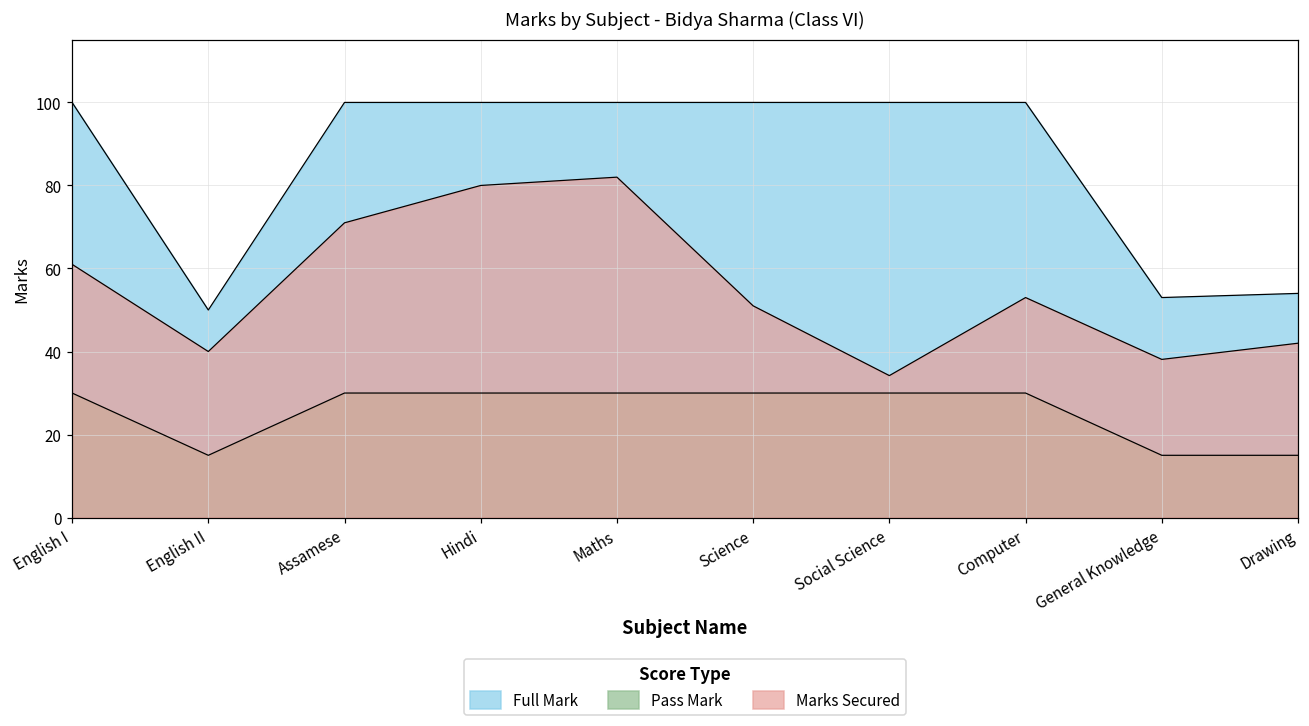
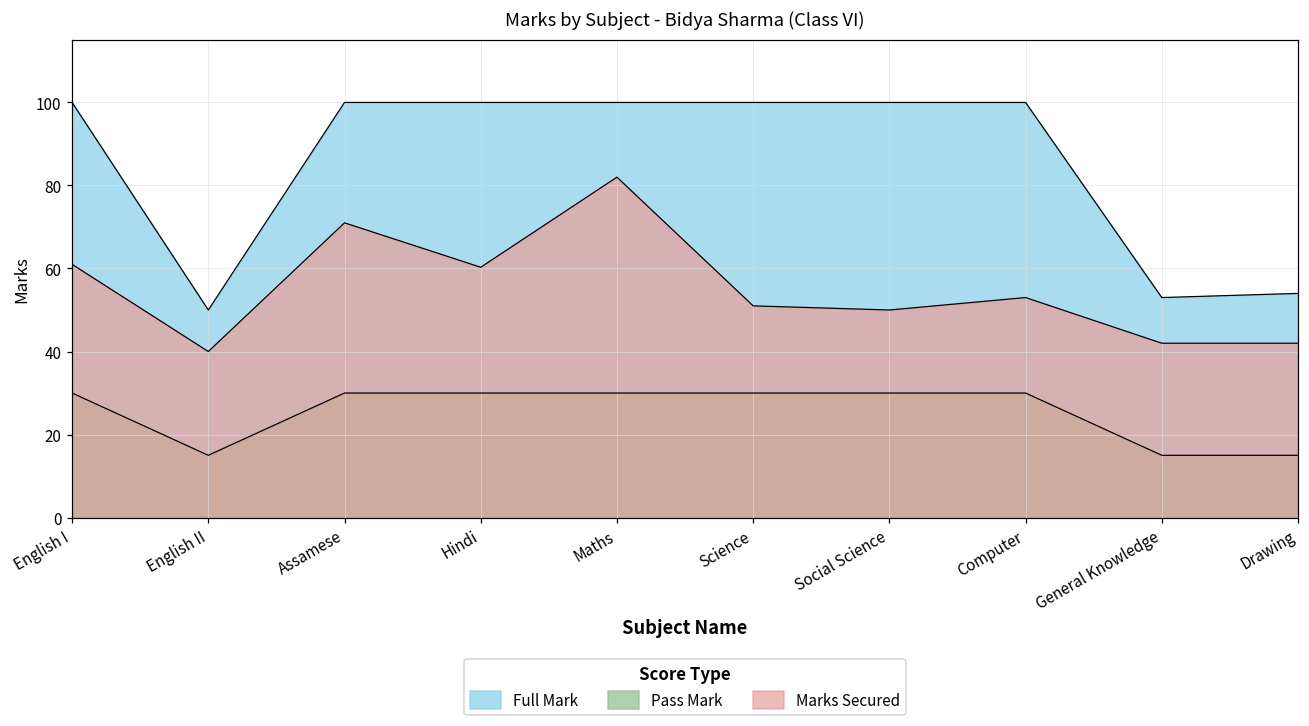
  {
    "Full Mark": {
      "English I": 100,
      "English II": 50,
      "Assamese": 100,
      "Hindi": 100,
      "Maths": 100,
      "Science": 100,
      "Social Science": 100,
      "Computer": 100,
      "General Knowledge": 53,
      "Drawing": 54
    },
    "Pass Mark": {
      "English I": 30,
      "English II": 15,
      "Assamese": 30,
      "Hindi": 30,
      "Maths": 30,
      "Science": 30,
      "Social Science": 30,
      "Computer": 30,
      "General Knowledge": 15,
      "Drawing": 15
    },
    "Marks Secured": {
      "English I": 61,
      "English II": 40,
      "Assamese": 71,
-     "Hindi": 80,
+     "Hindi": 60,
      "Maths": 82,
      "Science": 51,
-     "Social Science": 34,
+     "Social Science": 50,
      "Computer": 53,
-     "General Knowledge": 38,
+     "General Knowledge": 42,
      "Drawing": 42
    }
  }
